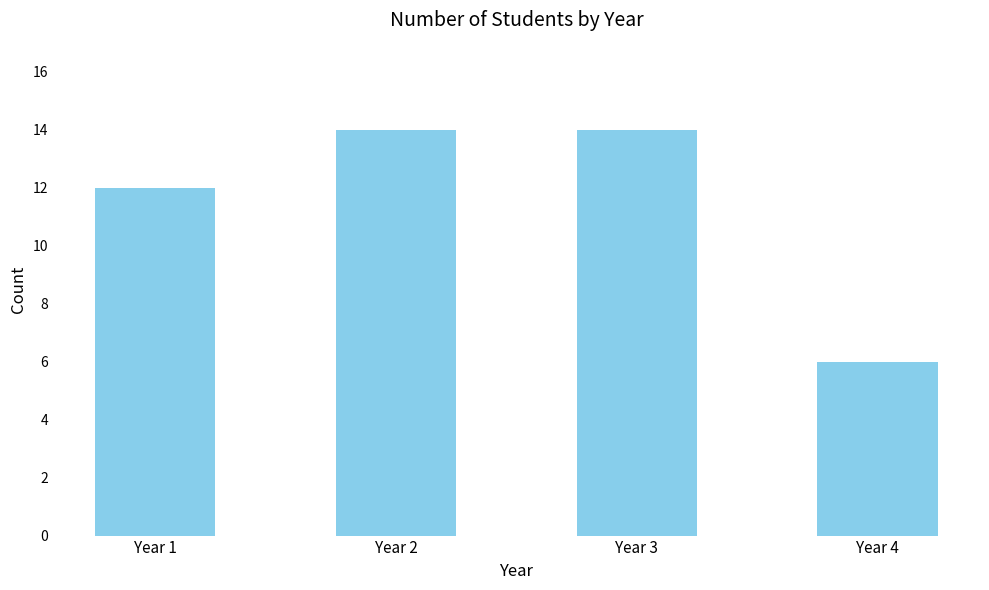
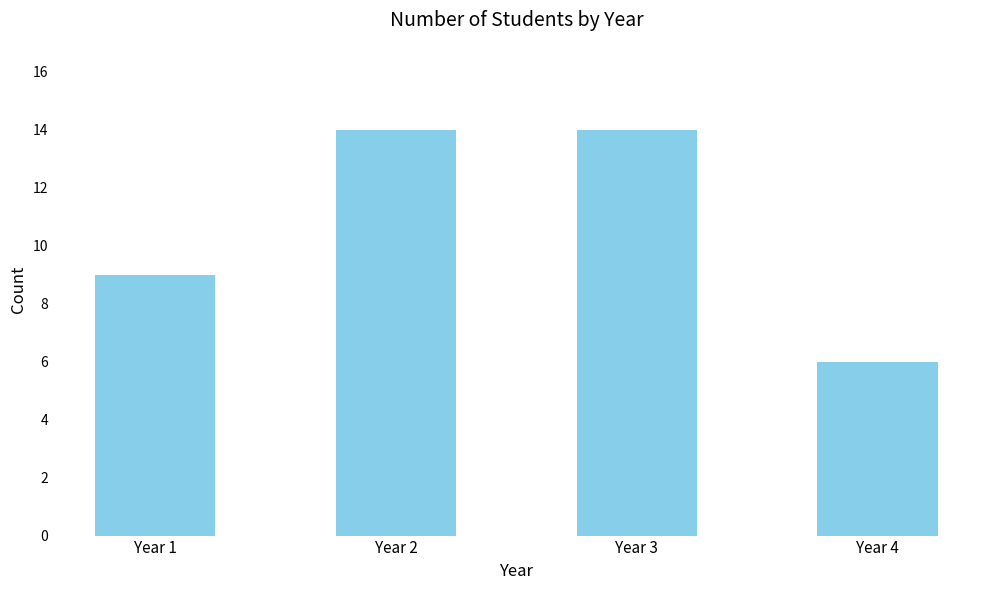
  {
-   "Year 1": 12,
+   "Year 1": 9,
    "Year 2": 14,
    "Year 3": 14,
    "Year 4": 6
  }
